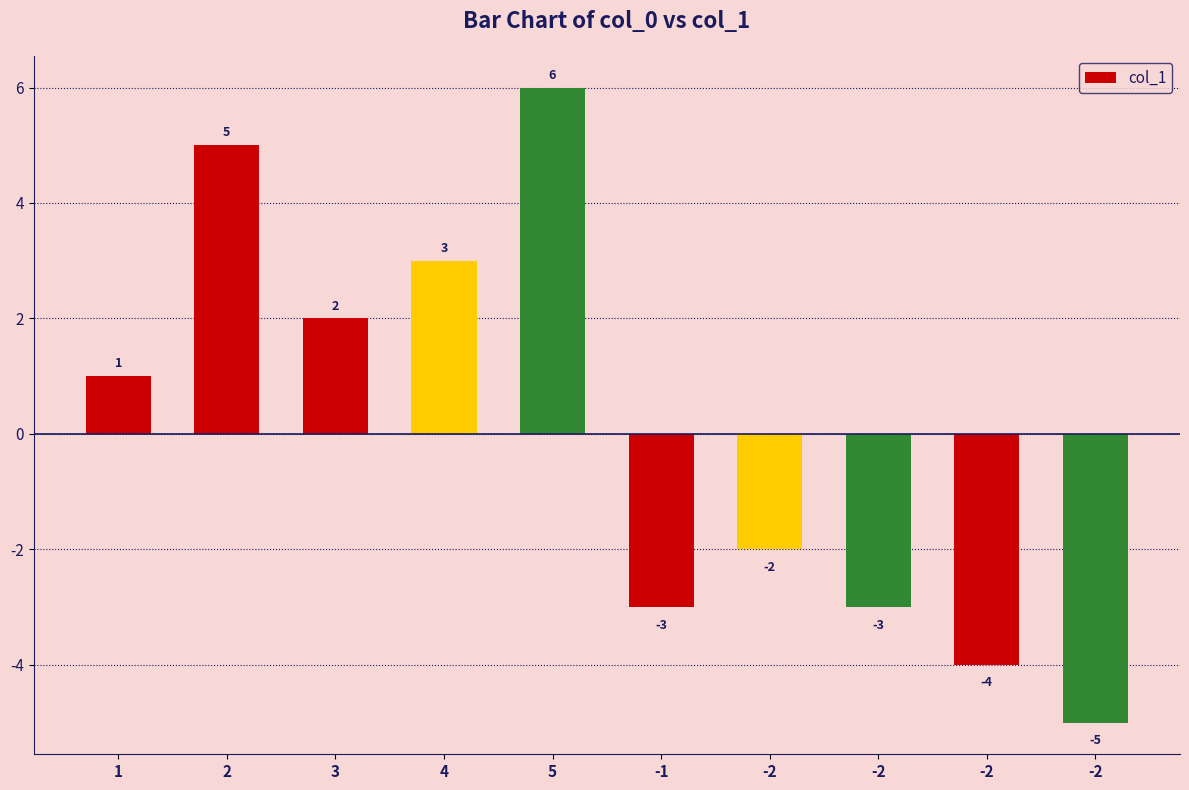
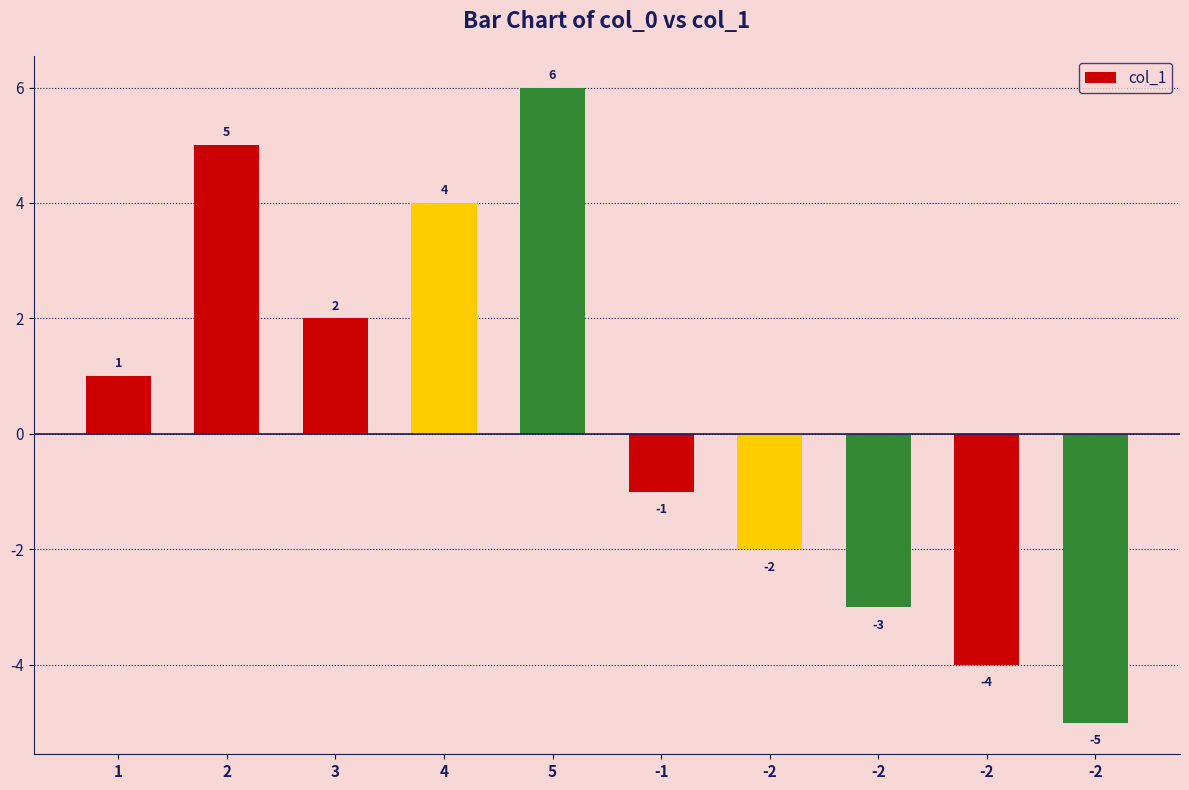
  {
    "1": 1,
    "2": 5,
    "3": 2,
-   "4": 3,
+   "4": 4,
    "5": 6,
-   "-1": -3
+   "-1": -1
  }
